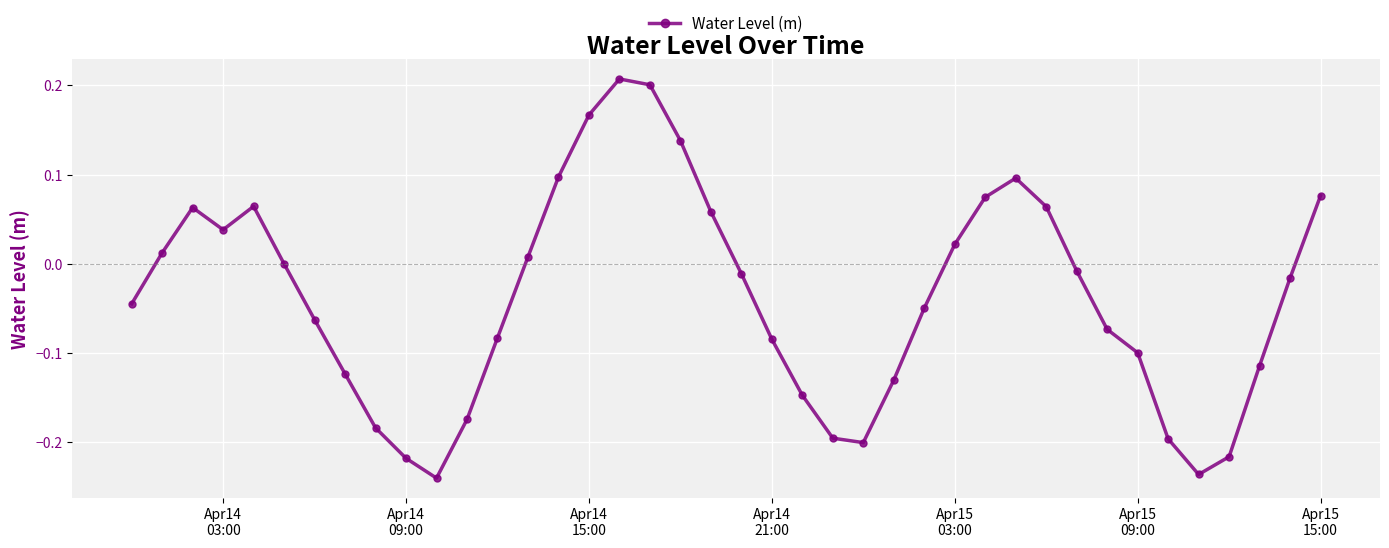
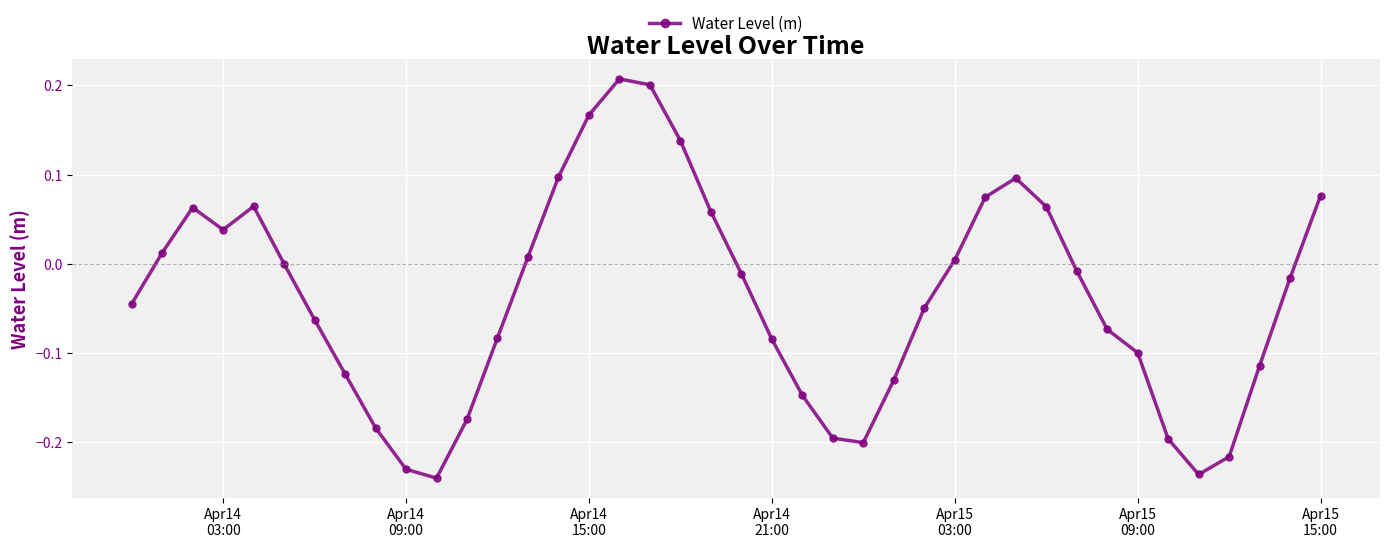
  {
    "Apr14 03:00": 0.04,
-   "Apr14 09:00": -0.22,
+   "Apr14 09:00": -0.23,
    "Apr14 15:00": 0.17,
    "Apr14 21:00": -0.08,
-   "Apr15 03:00": 0.02,
+   "Apr15 03:00": 0.00,
    "Apr15 09:00": -0.10,
    "Apr15 15:00": 0.08
  }
